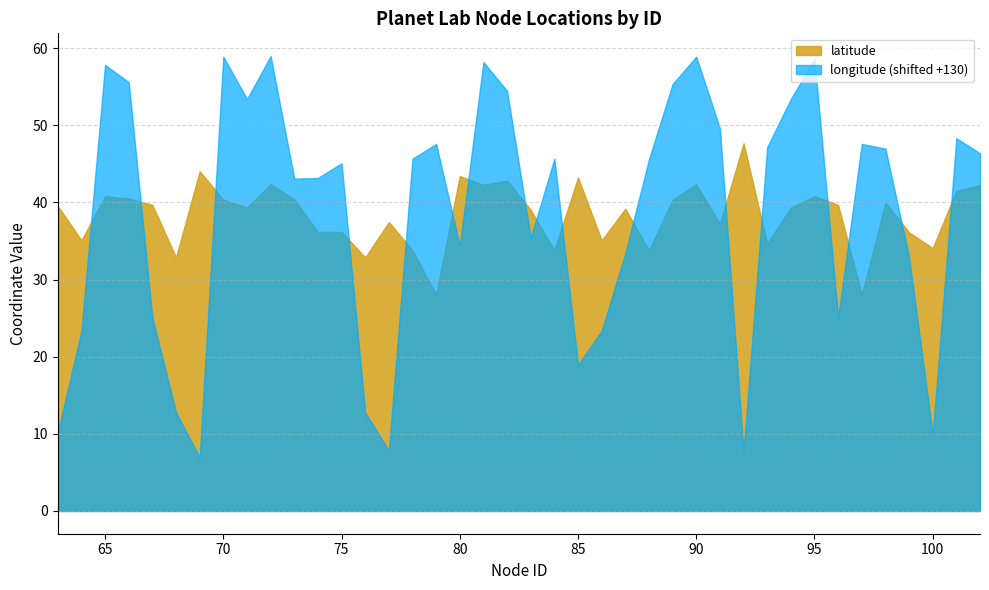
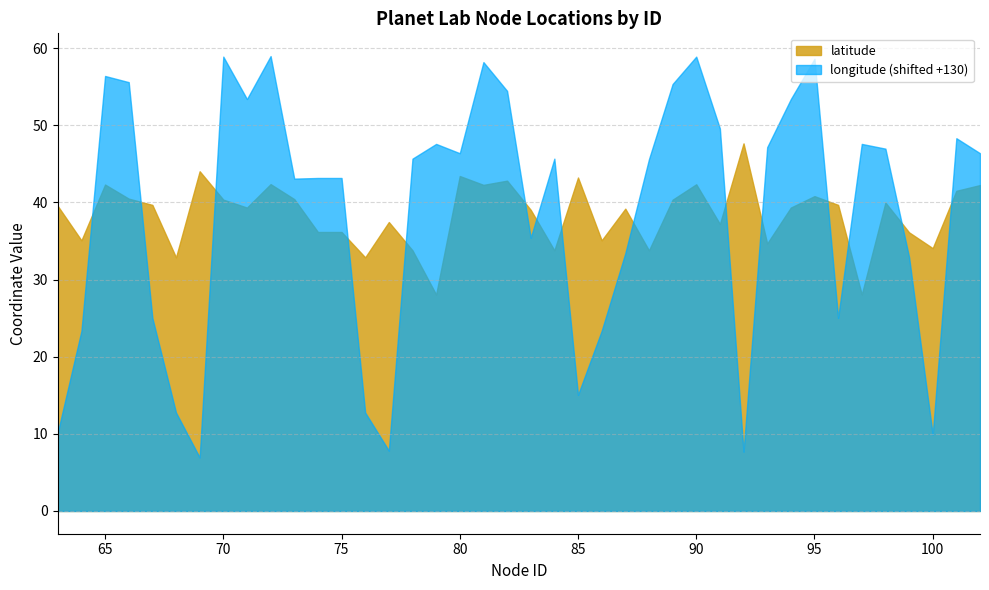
  {
    "latitude": {
-     "65": 41,
+     "65": 42,
      "70": 40,
      "75": 36,
      "80": 43,
      "85": 43,
      "90": 42,
      "95": 41,
      "100": 34
    },
    "longitude (shifted +130)": {
-     "65": 58,
+     "65": 56,
      "70": 59,
-     "75": 45,
-     "80": 34,
-     "85": 19,
+     "75": 43,
+     "80": 46,
+     "85": 15,
      "90": 59,
      "100": 10
    }
  }
